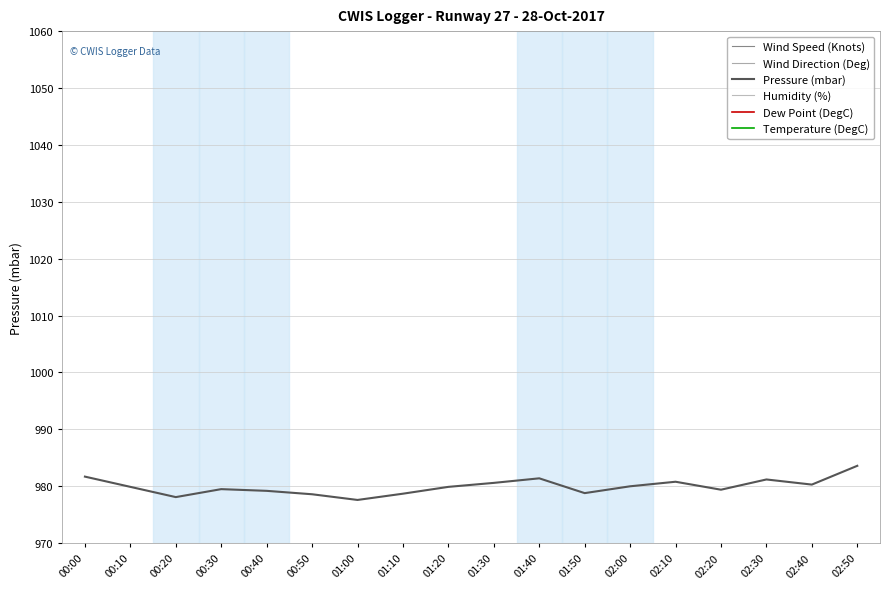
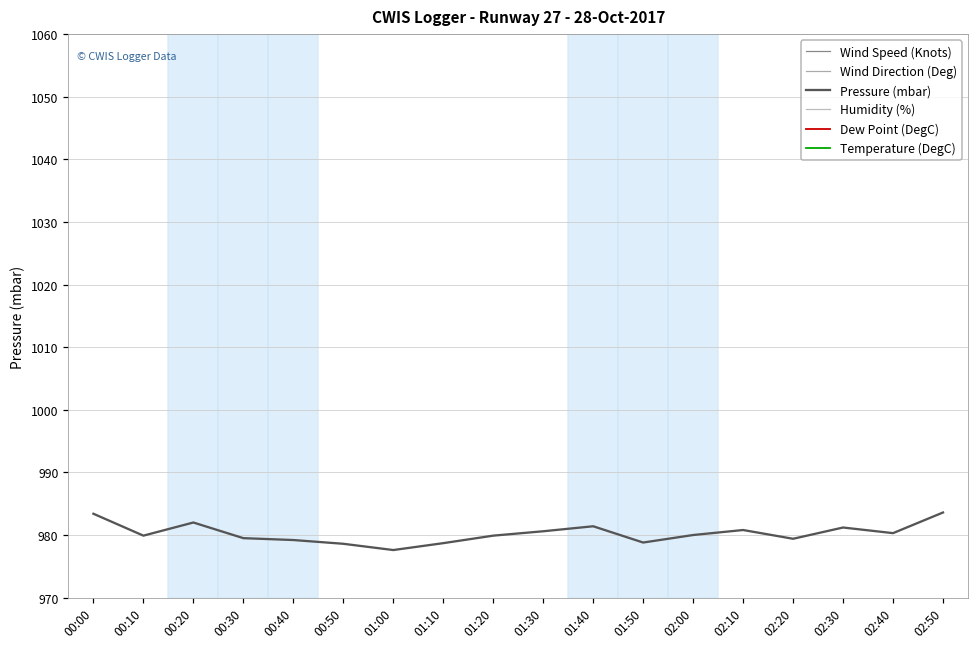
  {
    "Pressure (mbar)": {
-     "00:00": 982,
+     "00:00": 983,
      "00:10": 980,
-     "00:20": 978,
+     "00:20": 982,
      "00:30": 980,
      "00:40": 979,
      "00:50": 979,
      "01:00": 978,
      "01:10": 979,
      "01:20": 980,
      "01:30": 981,
      "01:40": 981,
      "01:50": 979,
      "02:00": 980,
      "02:10": 981,
      "02:20": 979,
      "02:30": 981,
      "02:40": 980,
      "02:50": 984
    }
  }
